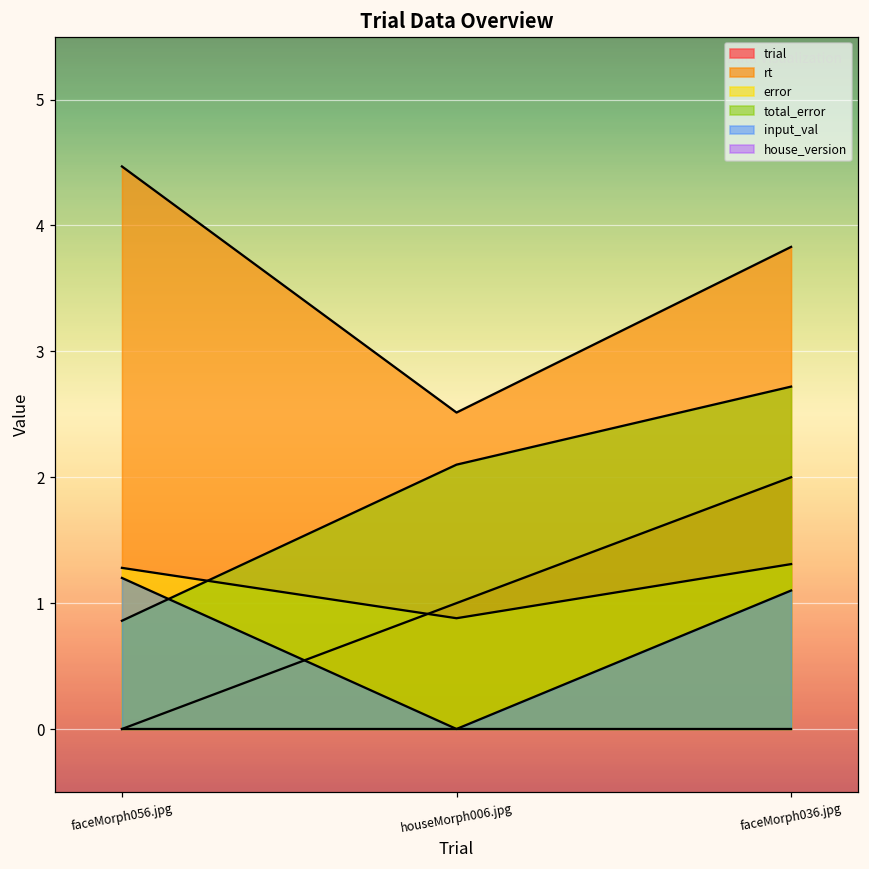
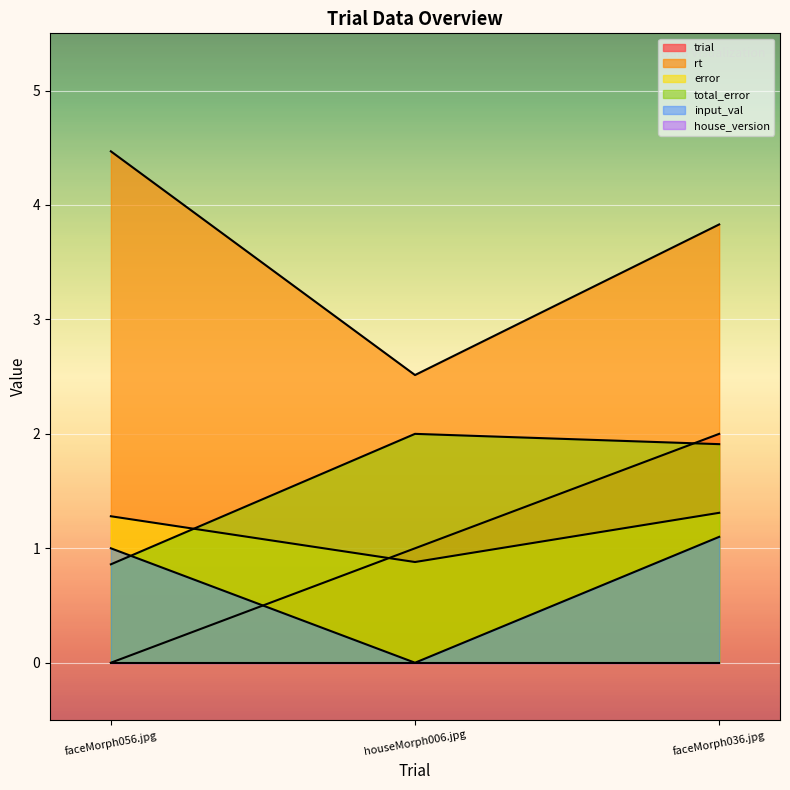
  {
    "trial": {
      "houseMorph006.jpg": 1.00,
      "faceMorph036.jpg": 2.00
    },
    "rt": {
      "faceMorph056.jpg": 4.47,
      "houseMorph006.jpg": 2.51,
      "faceMorph036.jpg": 3.83
    },
    "error": {
      "faceMorph056.jpg": 1.28,
      "houseMorph006.jpg": 0.88,
      "faceMorph036.jpg": 1.31
    },
    "total_error": {
      "faceMorph056.jpg": 0.86,
-     "houseMorph006.jpg": 2.1,
-     "faceMorph036.jpg": 2.72
+     "houseMorph006.jpg": 2.0,
+     "faceMorph036.jpg": 1.91
    },
    "input_val": {
-     "faceMorph056.jpg": 1.2,
+     "faceMorph056.jpg": 1.0,
      "faceMorph036.jpg": 1.1
    },
    "house_version": {
      "faceMorph036.jpg": 0.00
    }
  }
